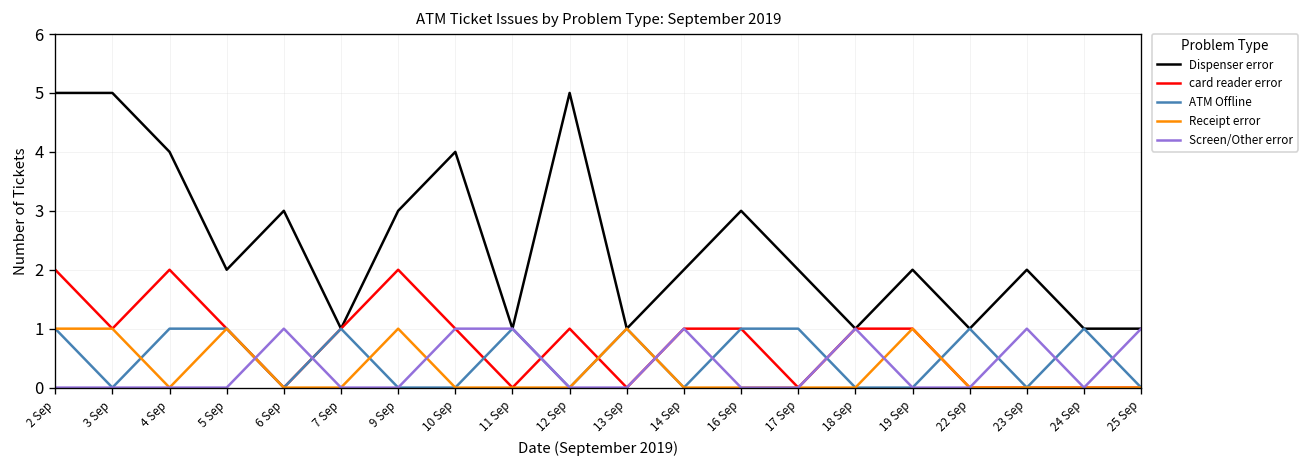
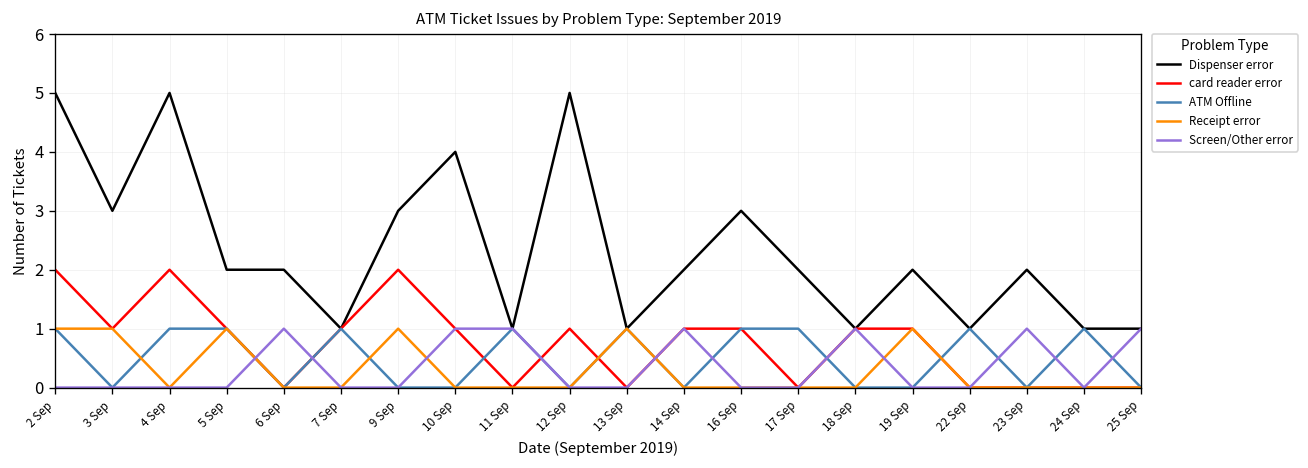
  {
    "Dispenser error": {
      "2 Sep": 5,
-     "3 Sep": 5,
-     "4 Sep": 4,
+     "3 Sep": 3,
+     "4 Sep": 5,
      "5 Sep": 2,
-     "6 Sep": 3,
+     "6 Sep": 2,
      "9 Sep": 3,
      "10 Sep": 4,
      "12 Sep": 5,
      "14 Sep": 2,
      "16 Sep": 3,
      "17 Sep": 2,
      "19 Sep": 2,
      "23 Sep": 2
    },
    "card reader error": {
      "2 Sep": 2,
      "4 Sep": 2,
      "9 Sep": 2,
      "12 Sep": 1
    },
    "ATM Offline": {
      "4 Sep": 1,
      "17 Sep": 1
    },
    "Receipt error": {
      "9 Sep": 1
    },
    "Screen/Other error": {
      "2 Sep": 0,
      "5 Sep": 0,
      "6 Sep": 1,
      "23 Sep": 1
    }
  }
